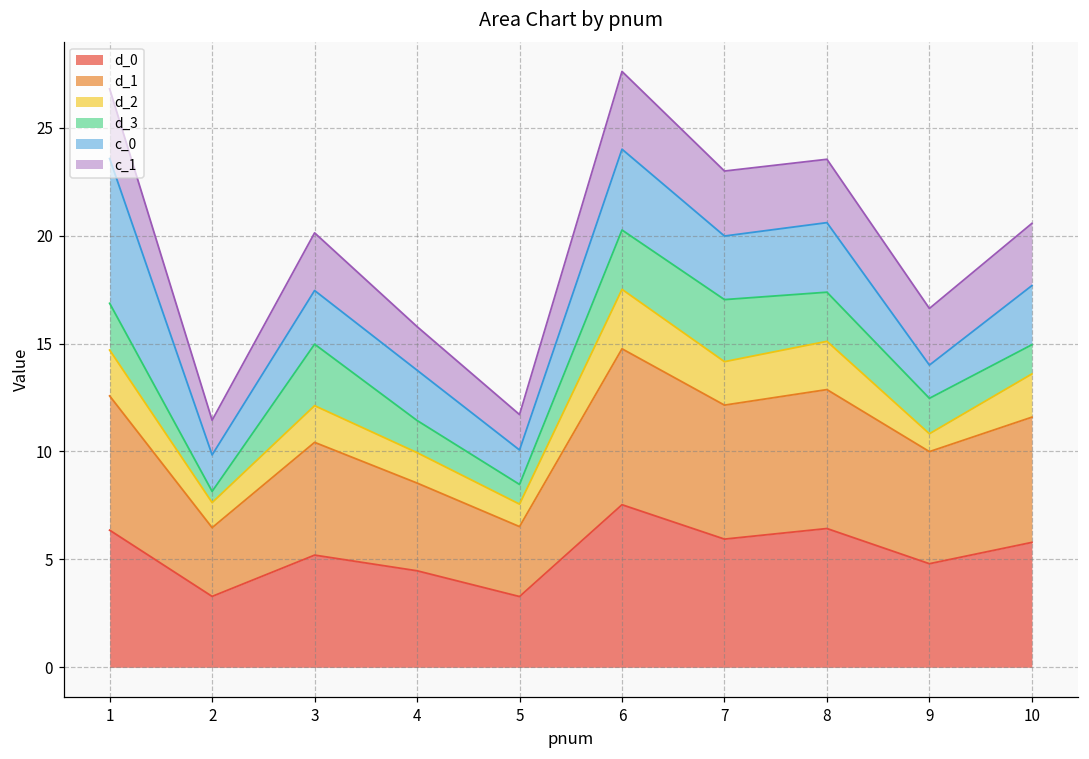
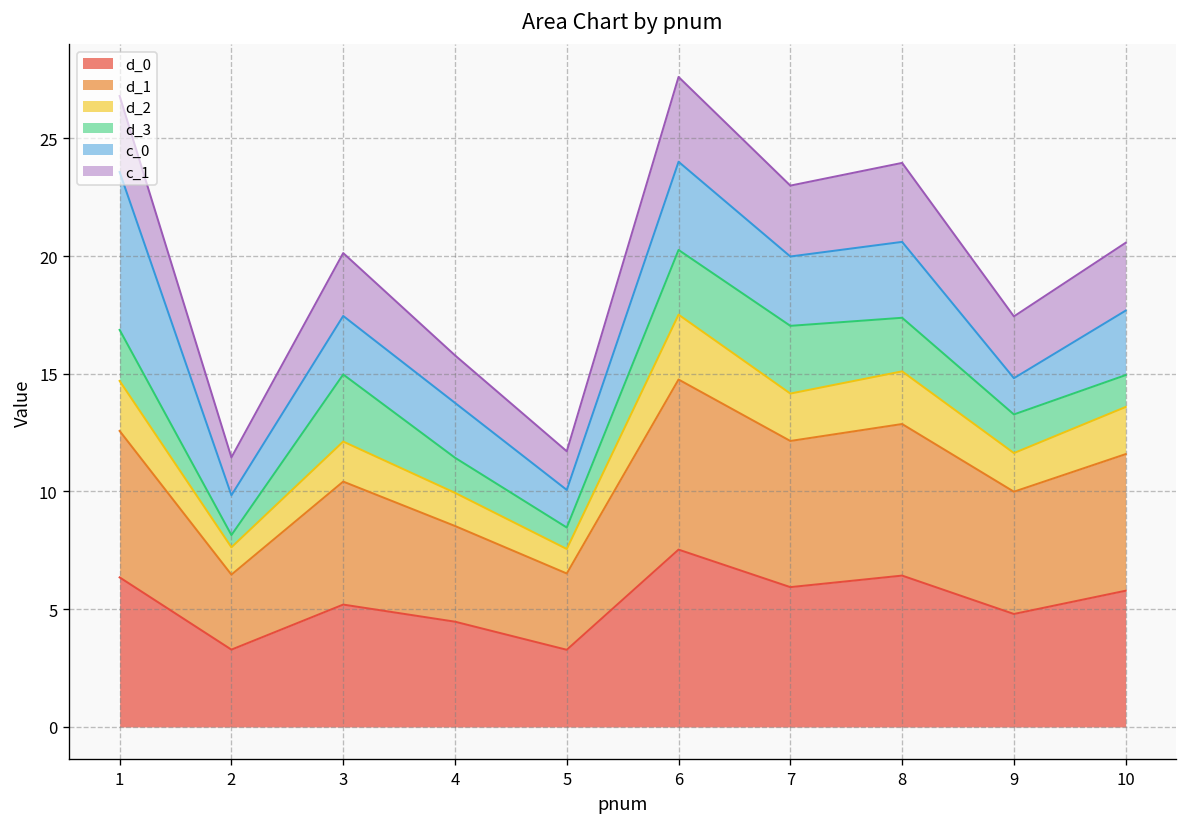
  {
    "d_2": {
      "1": 2.1,
      "2": 1.2,
      "3": 1.7,
      "4": 1.4,
      "5": 1.0,
      "6": 2.8,
      "7": 2.0,
      "8": 2.2,
-     "9": 0.8,
+     "9": 1.6,
      "10": 2.0
    },
    "d_3": {
      "1": 2.2,
      "2": 0.5,
      "3": 2.8,
      "4": 1.5,
      "5": 0.9,
      "6": 2.7,
      "7": 2.9,
      "8": 2.3,
      "9": 1.6,
      "10": 1.4
    },
    "c_0": {
      "2": 1.7,
      "3": 2.5,
      "4": 2.3,
      "5": 1.6,
      "6": 3.7,
      "7": 2.9,
      "8": 3.2,
      "9": 1.5,
      "10": 2.7
    },
    "c_1": {
      "2": 1.6,
      "3": 2.7,
      "4": 2.0,
      "5": 1.6,
      "6": 3.6,
      "7": 3.0,
-     "8": 2.9,
+     "8": 3.4,
      "9": 2.6,
      "10": 2.9
    }
  }
